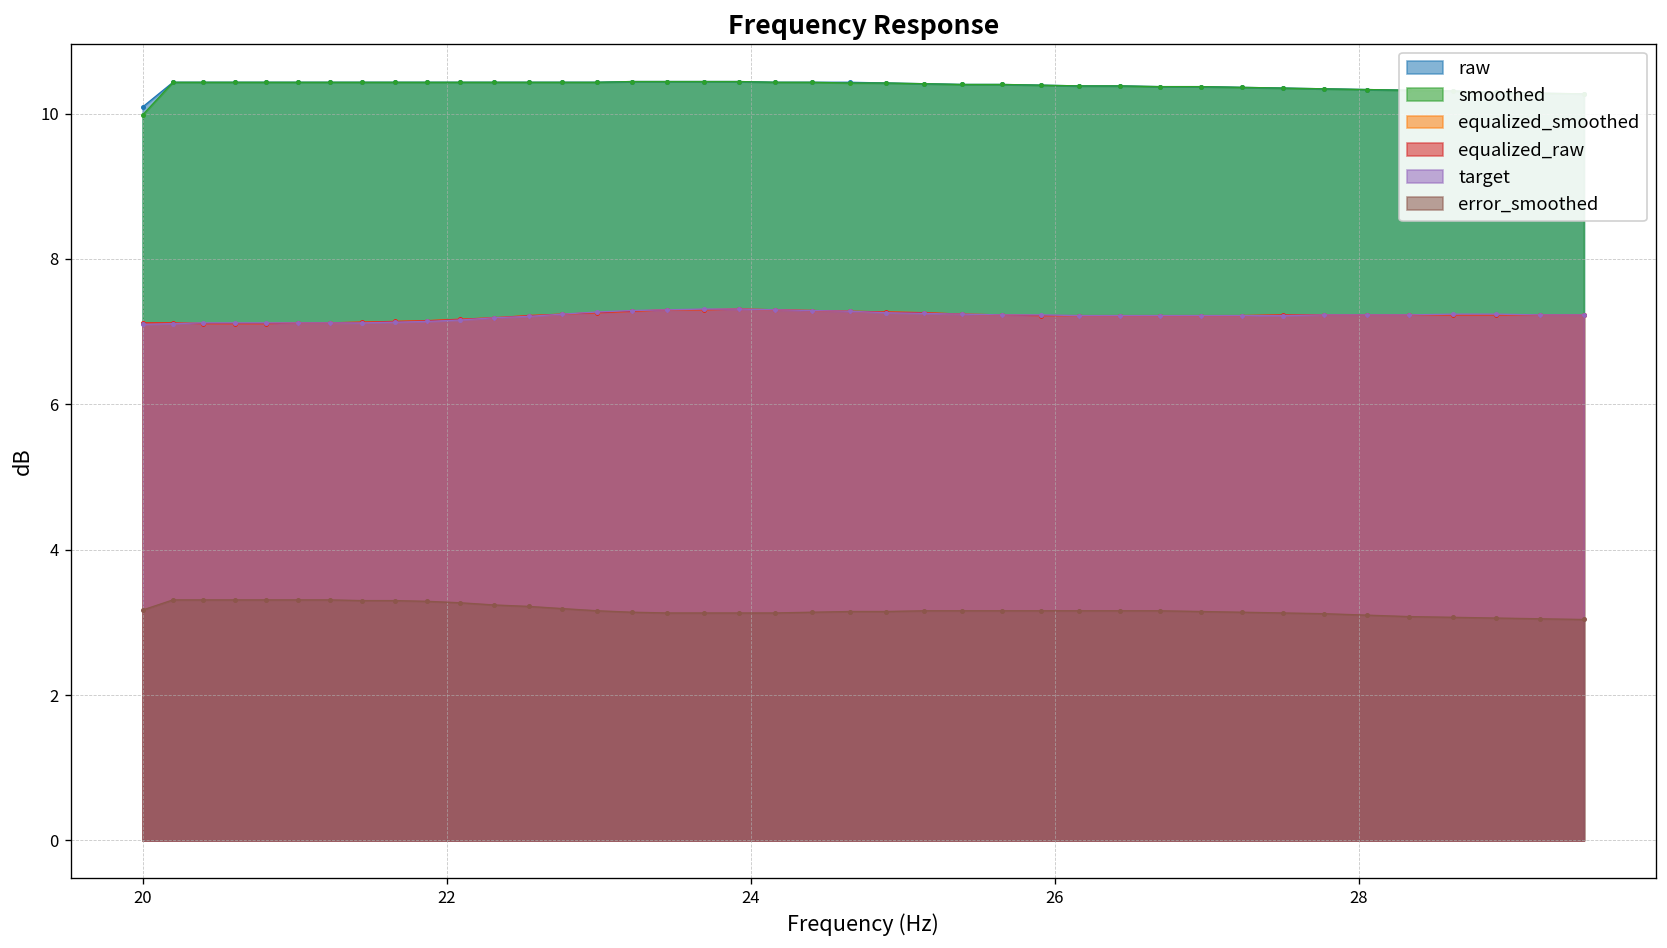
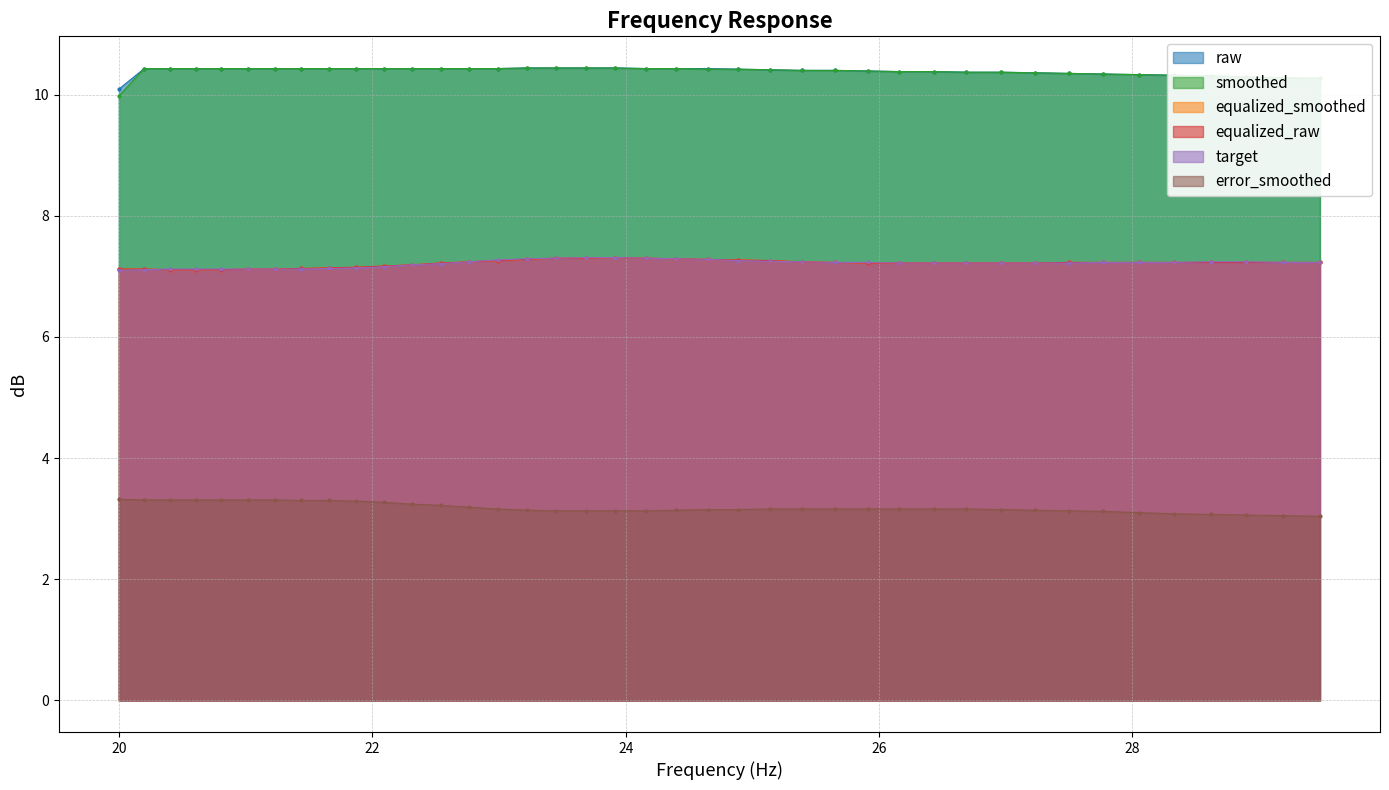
  {
    "raw": {
      "20": 10.1
    },
    "smoothed": {
      "20": 10.0
    },
    "error_smoothed": {
-     "20": 3.2
+     "20": 3.3
    }
  }
